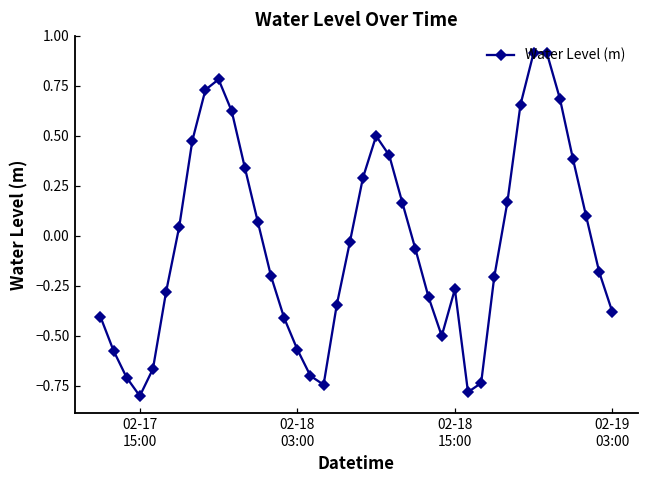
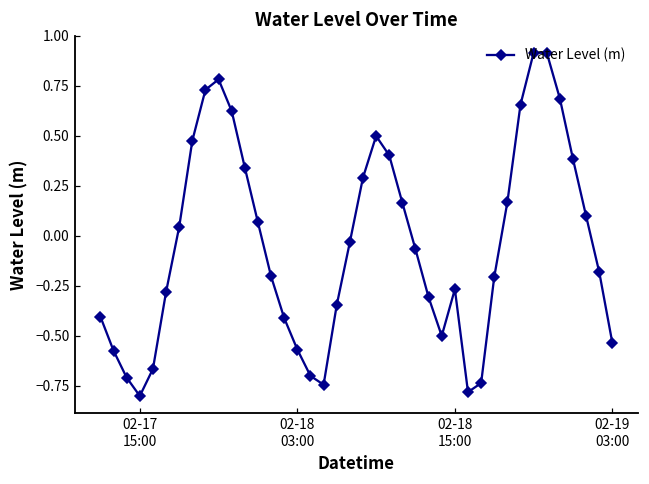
  {
    "02-17 15:00": -0.80,
    "02-18 03:00": -0.57,
    "02-18 15:00": -0.27,
-   "02-19 03:00": -0.38
+   "02-19 03:00": -0.54
  }
